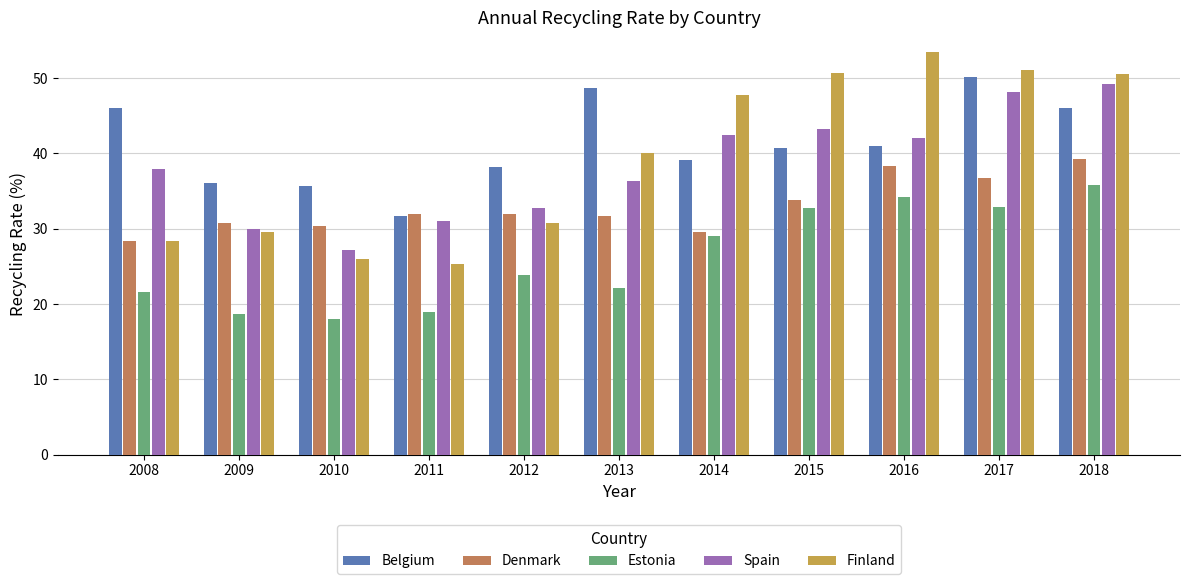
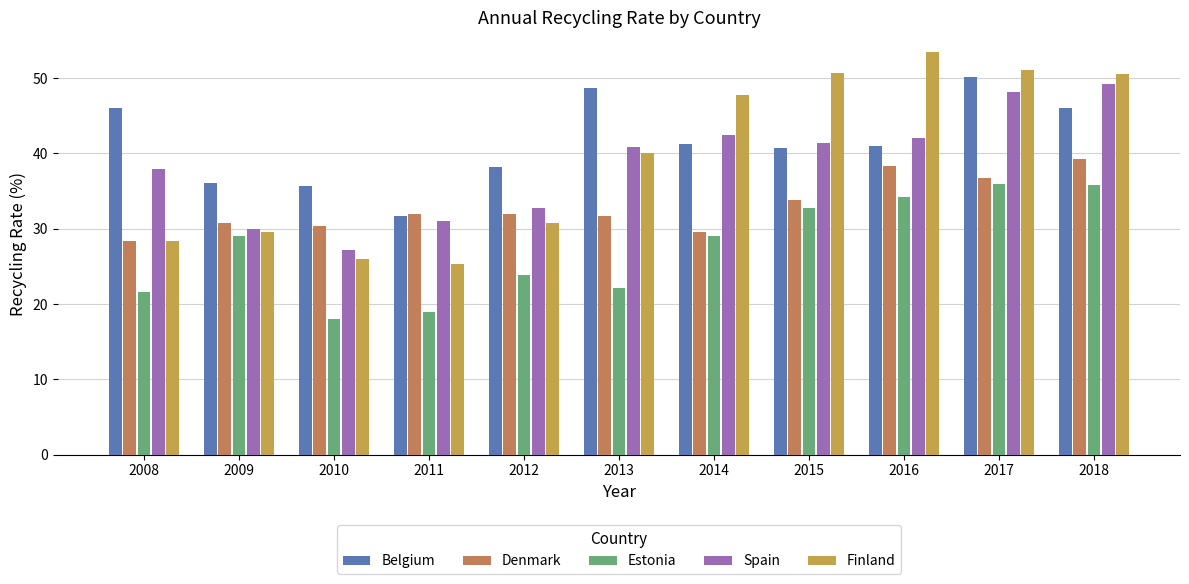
  {
    "Belgium": {
      "2008": 46,
      "2009": 36,
      "2010": 36,
      "2011": 32,
      "2012": 38,
      "2013": 49,
-     "2014": 39,
+     "2014": 41,
      "2015": 41,
      "2016": 41,
      "2017": 50,
      "2018": 46
    },
    "Estonia": {
      "2008": 22,
-     "2009": 19,
+     "2009": 29,
      "2010": 18,
      "2011": 19,
      "2012": 24,
      "2013": 22,
      "2014": 29,
      "2015": 33,
      "2016": 34,
-     "2017": 33,
+     "2017": 36,
      "2018": 36
    },
    "Spain": {
      "2008": 38,
      "2009": 30,
      "2010": 27,
      "2011": 31,
      "2012": 33,
-     "2013": 36,
+     "2013": 41,
      "2014": 42,
-     "2015": 43,
+     "2015": 41,
      "2016": 42,
      "2017": 48,
      "2018": 49
    }
  }
